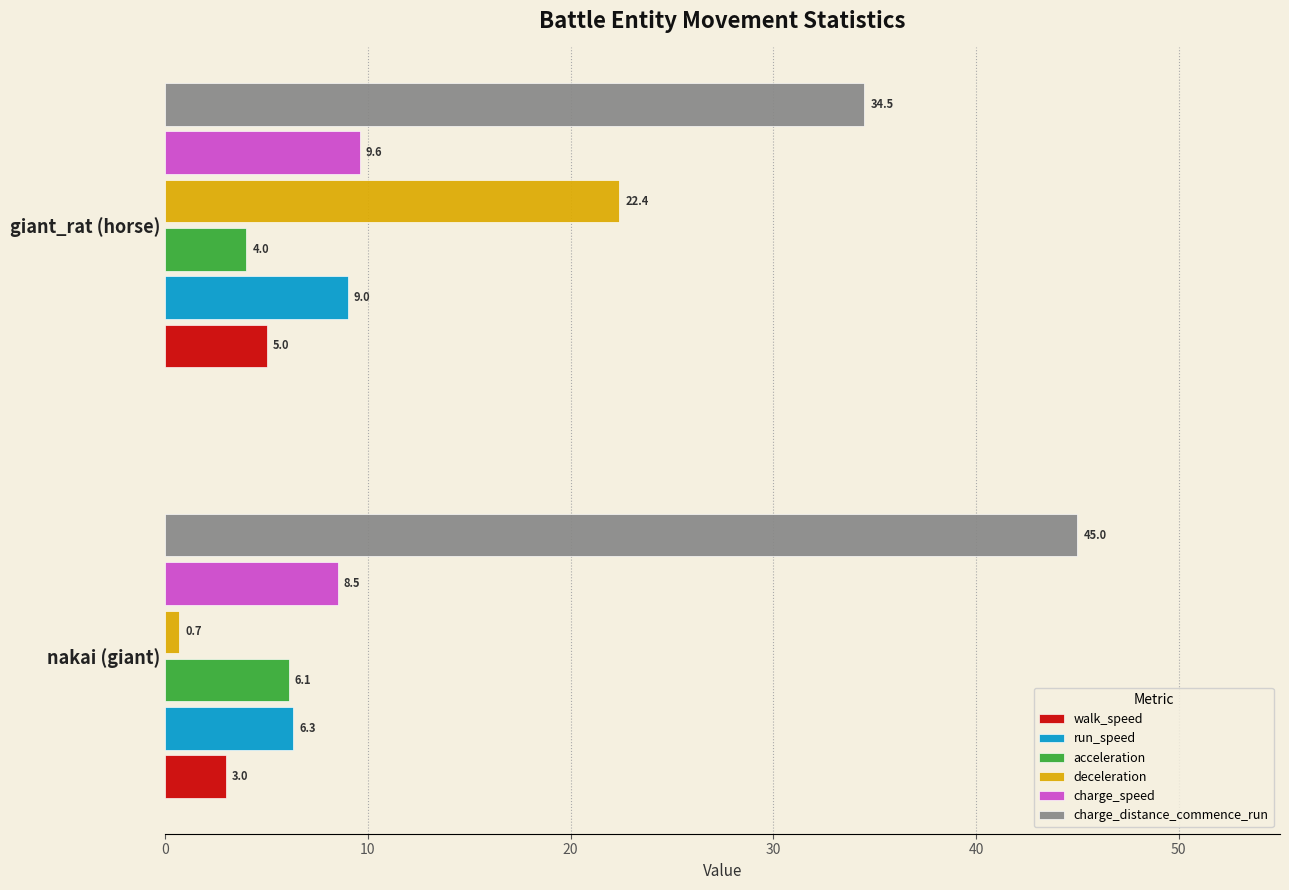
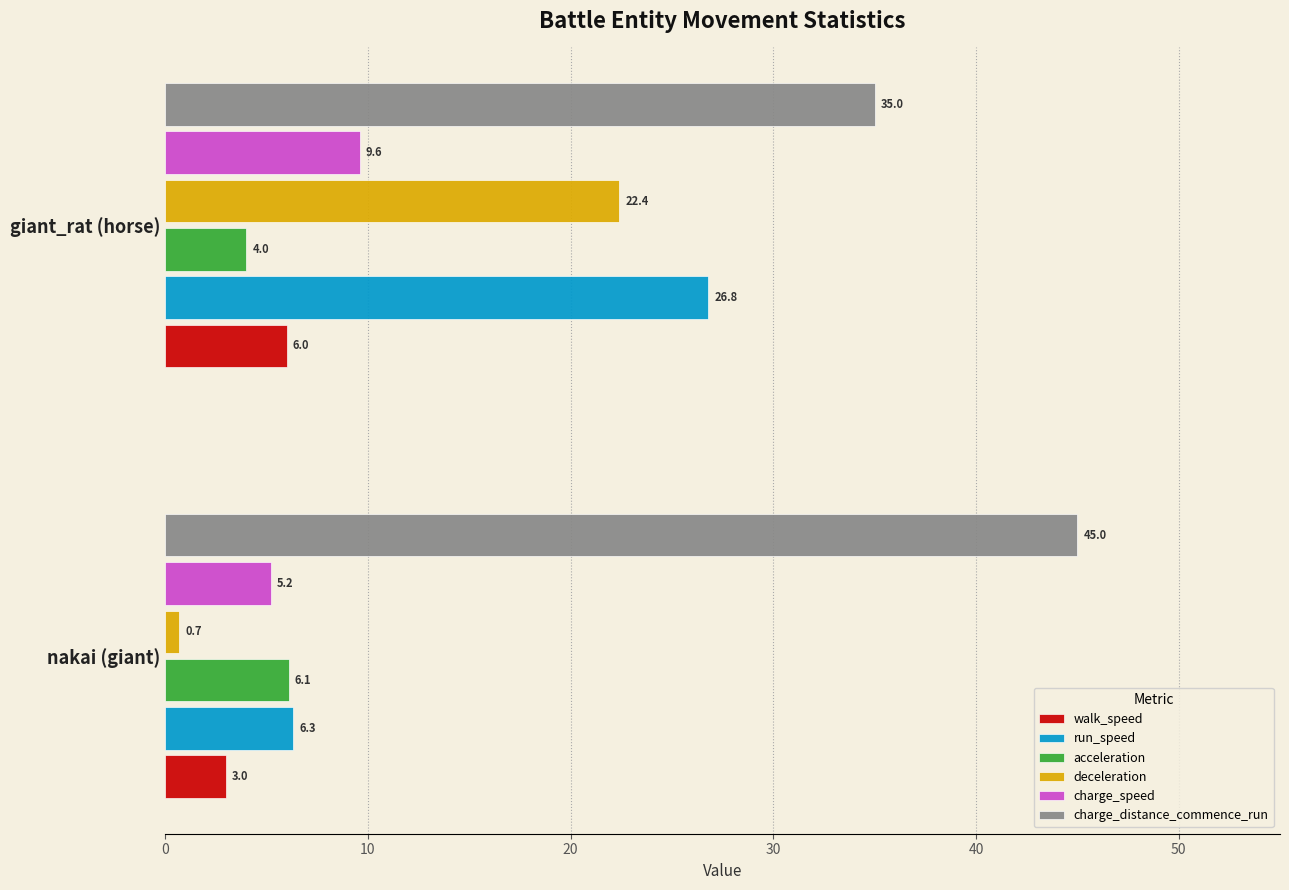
  {
    "walk_speed": {
-     "giant_rat (horse)": 5.0,
+     "giant_rat (horse)": 6.0,
      "nakai (giant)": 3.0
    },
    "run_speed": {
-     "giant_rat (horse)": 9.0,
+     "giant_rat (horse)": 26.8,
      "nakai (giant)": 6.3
    },
    "acceleration": {
      "giant_rat (horse)": 4.0,
      "nakai (giant)": 6.1
    },
    "deceleration": {
      "giant_rat (horse)": 22.4,
      "nakai (giant)": 0.7
    },
    "charge_speed": {
      "giant_rat (horse)": 9.6,
-     "nakai (giant)": 8.5
+     "nakai (giant)": 5.2
    },
    "charge_distance_commence_run": {
-     "giant_rat (horse)": 34.5,
+     "giant_rat (horse)": 35.0,
      "nakai (giant)": 45.0
    }
  }
